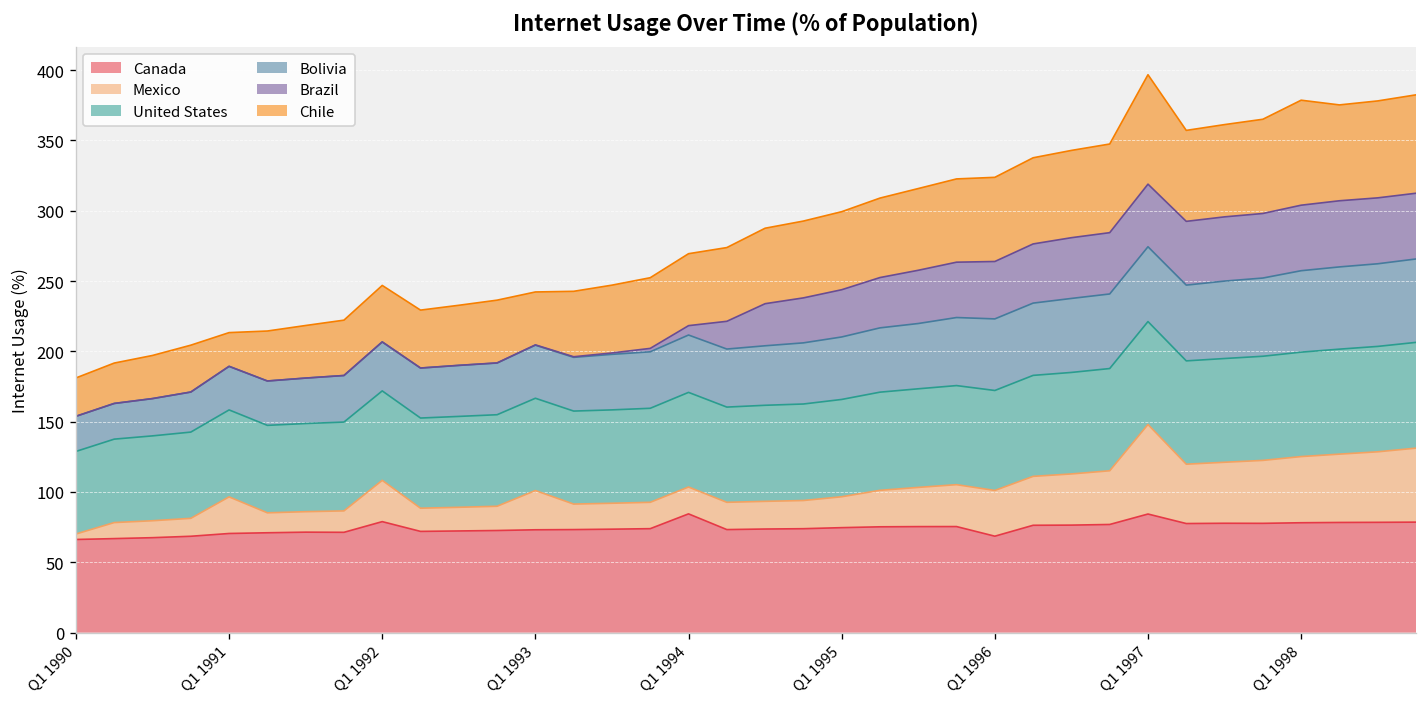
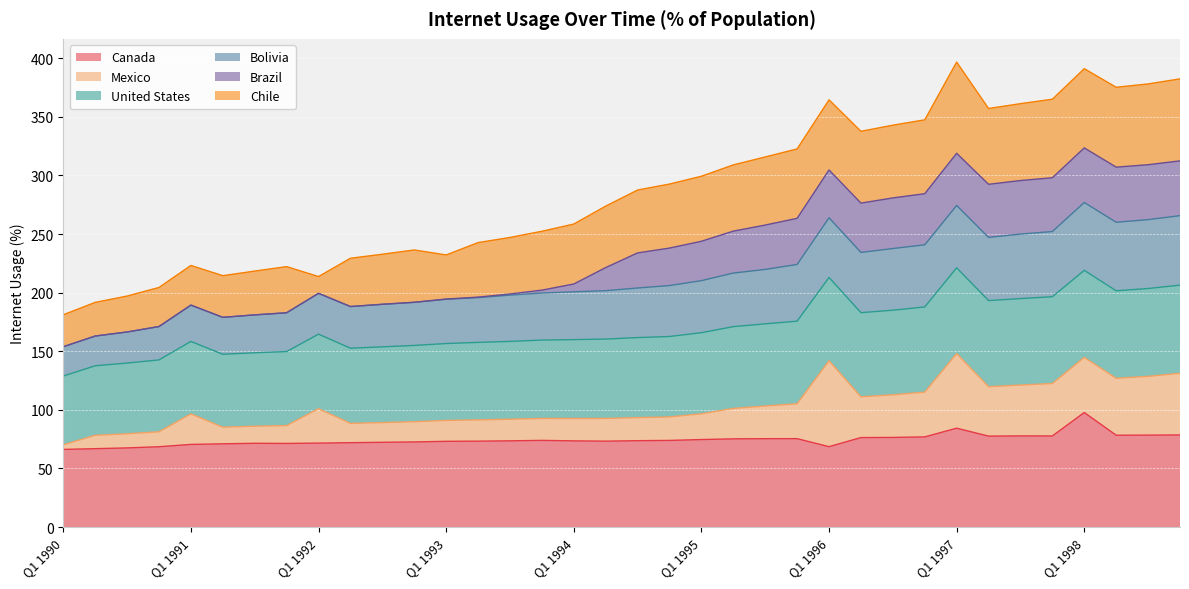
  {
    "Canada": {
      "Q1 1990": 66,
      "Q1 1991": 70,
-     "Q1 1992": 79,
+     "Q1 1992": 72,
      "Q1 1993": 73,
-     "Q1 1994": 84,
+     "Q1 1994": 74,
      "Q1 1995": 75,
      "Q1 1996": 69,
      "Q1 1997": 84,
-     "Q1 1998": 78
+     "Q1 1998": 98
    },
    "Mexico": {
      "Q1 1990": 4,
      "Q1 1991": 26,
      "Q1 1992": 29,
-     "Q1 1993": 28,
+     "Q1 1993": 18,
      "Q1 1994": 19,
      "Q1 1995": 22,
-     "Q1 1996": 33,
+     "Q1 1996": 73,
      "Q1 1997": 64,
      "Q1 1998": 47
    },
    "Chile": {
      "Q1 1990": 27,
-     "Q1 1991": 24,
-     "Q1 1992": 40,
+     "Q1 1991": 34,
+     "Q1 1992": 14,
      "Q1 1993": 38,
      "Q1 1994": 51,
      "Q1 1995": 55,
      "Q1 1996": 60,
      "Q1 1997": 78,
-     "Q1 1998": 75
+     "Q1 1998": 68
    }
  }
